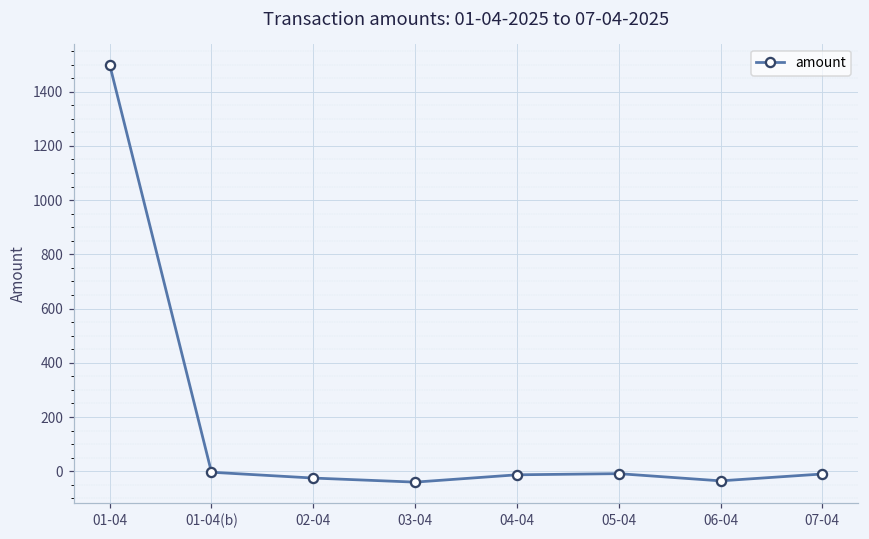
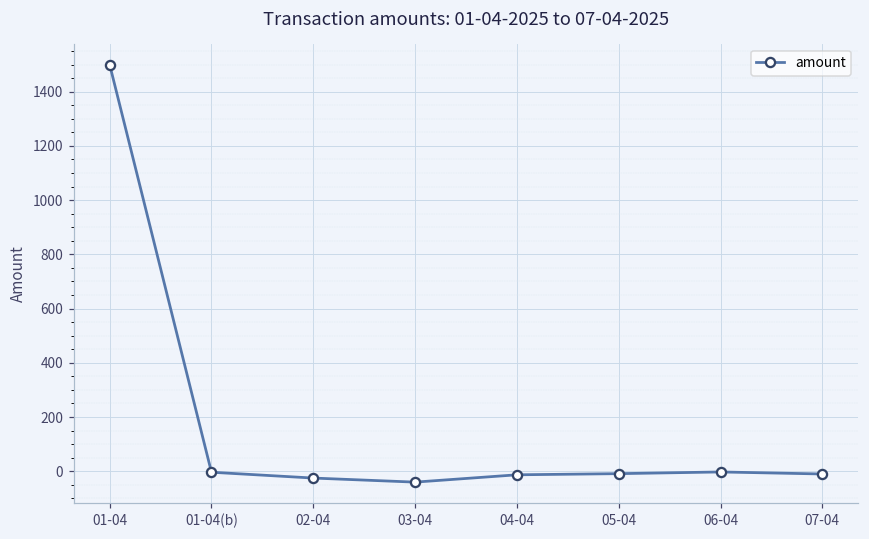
  {
    "01-04": 1500,
    "01-04(b)": 0,
    "02-04": -30,
    "03-04": -40,
    "04-04": -10,
    "05-04": -10,
-   "06-04": -40,
+   "06-04": 0,
    "07-04": -10
  }
